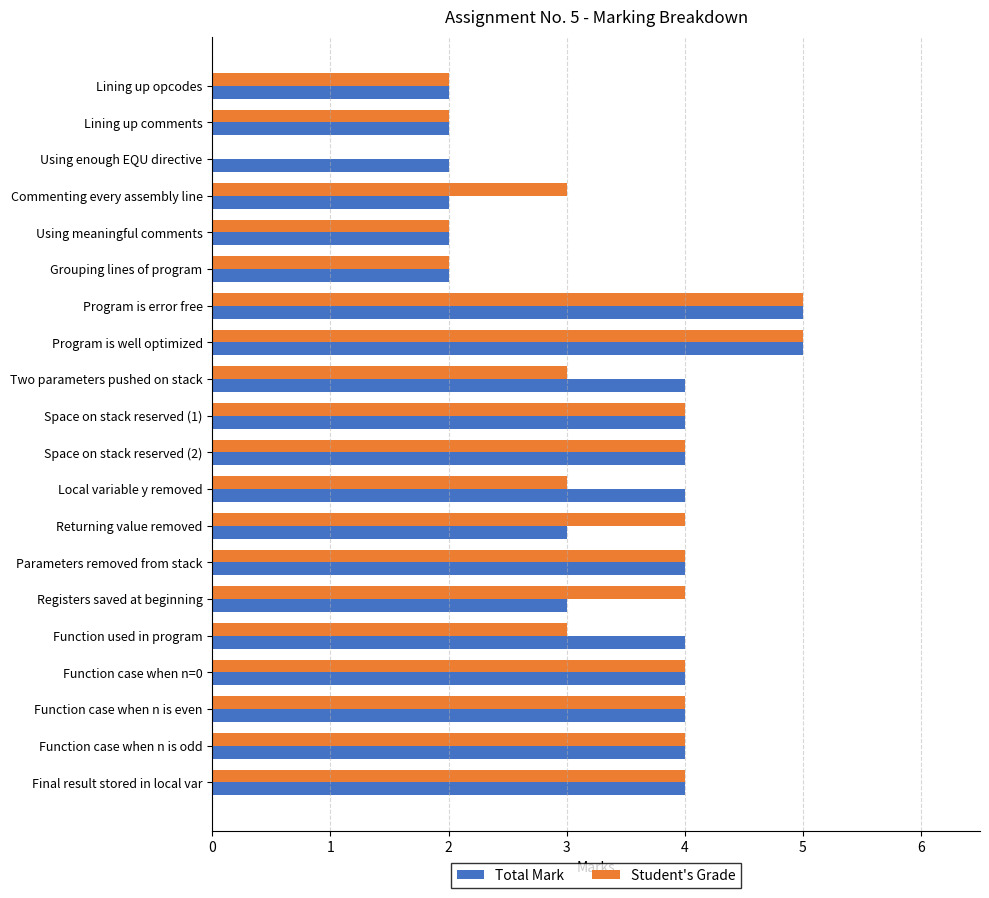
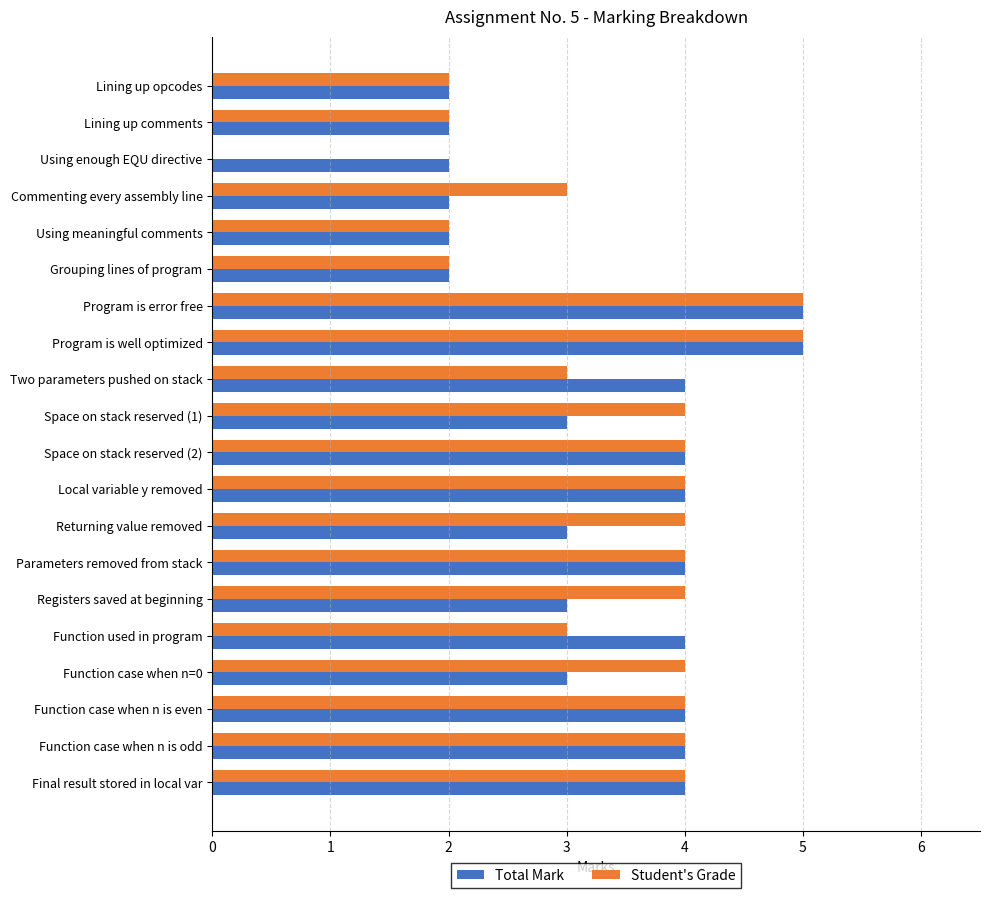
  {
    "Total Mark": {
      "Lining up opcodes": 2,
      "Lining up comments": 2,
      "Using enough EQU directive": 2,
      "Commenting every assembly line": 2,
      "Using meaningful comments": 2,
      "Grouping lines of program": 2,
      "Program is error free": 5,
      "Program is well optimized": 5,
      "Two parameters pushed on stack": 4,
-     "Space on stack reserved (1)": 4,
+     "Space on stack reserved (1)": 3,
      "Space on stack reserved (2)": 4,
      "Local variable y removed": 4,
      "Returning value removed": 3,
      "Parameters removed from stack": 4,
      "Registers saved at beginning": 3,
      "Function used in program": 4,
-     "Function case when n=0": 4,
+     "Function case when n=0": 3,
      "Function case when n is even": 4,
      "Function case when n is odd": 4,
      "Final result stored in local var": 4
    },
    "Student's Grade": {
      "Lining up opcodes": 2,
      "Lining up comments": 2,
      "Using enough EQU directive": 0,
      "Commenting every assembly line": 3,
      "Using meaningful comments": 2,
      "Grouping lines of program": 2,
      "Program is error free": 5,
      "Program is well optimized": 5,
      "Two parameters pushed on stack": 3,
      "Space on stack reserved (1)": 4,
      "Space on stack reserved (2)": 4,
-     "Local variable y removed": 3,
+     "Local variable y removed": 4,
      "Returning value removed": 4,
      "Parameters removed from stack": 4,
      "Registers saved at beginning": 4,
      "Function used in program": 3,
      "Function case when n=0": 4,
      "Function case when n is even": 4,
      "Function case when n is odd": 4,
      "Final result stored in local var": 4
    }
  }
